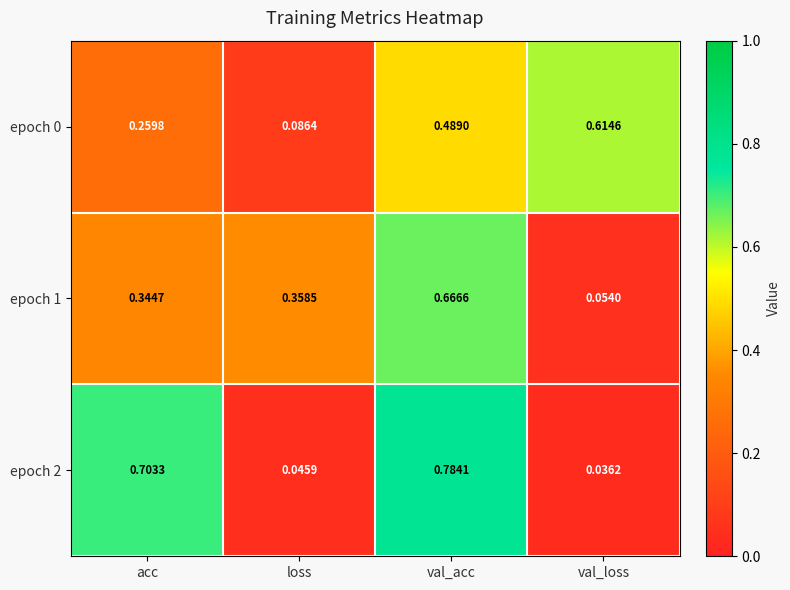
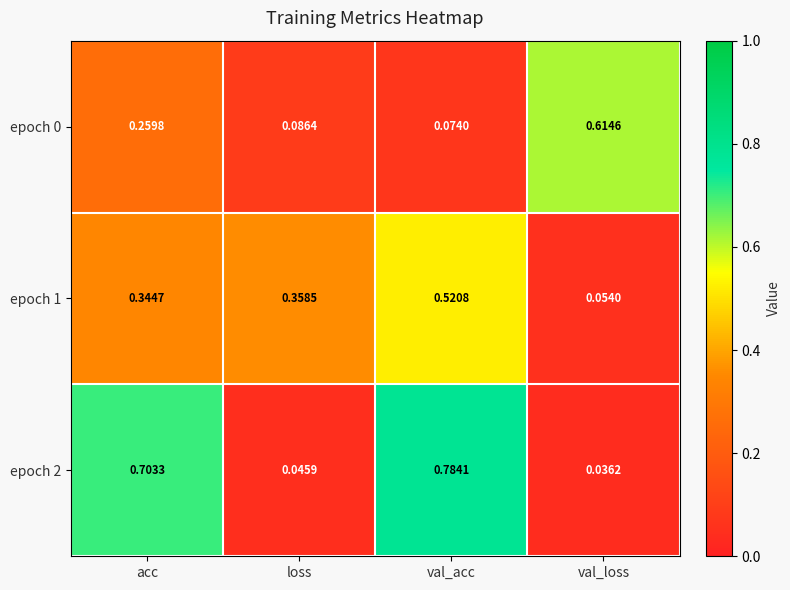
  {
    "epoch 0": {
      "acc": 0.2598,
      "loss": 0.0864,
-     "val_acc": 0.4890,
+     "val_acc": 0.0740,
      "val_loss": 0.6146
    },
    "epoch 1": {
      "acc": 0.3447,
      "loss": 0.3585,
-     "val_acc": 0.6666,
+     "val_acc": 0.5208,
      "val_loss": 0.0540
    },
    "epoch 2": {
      "acc": 0.7033,
      "loss": 0.0459,
      "val_acc": 0.7841,
      "val_loss": 0.0362
    }
  }
